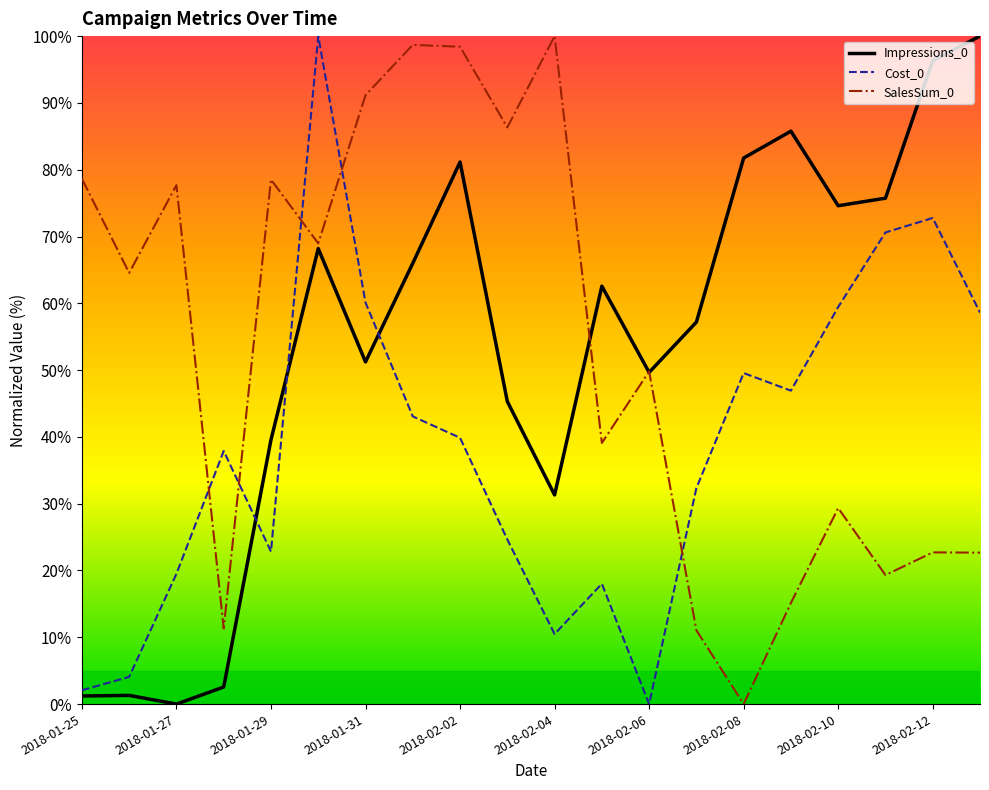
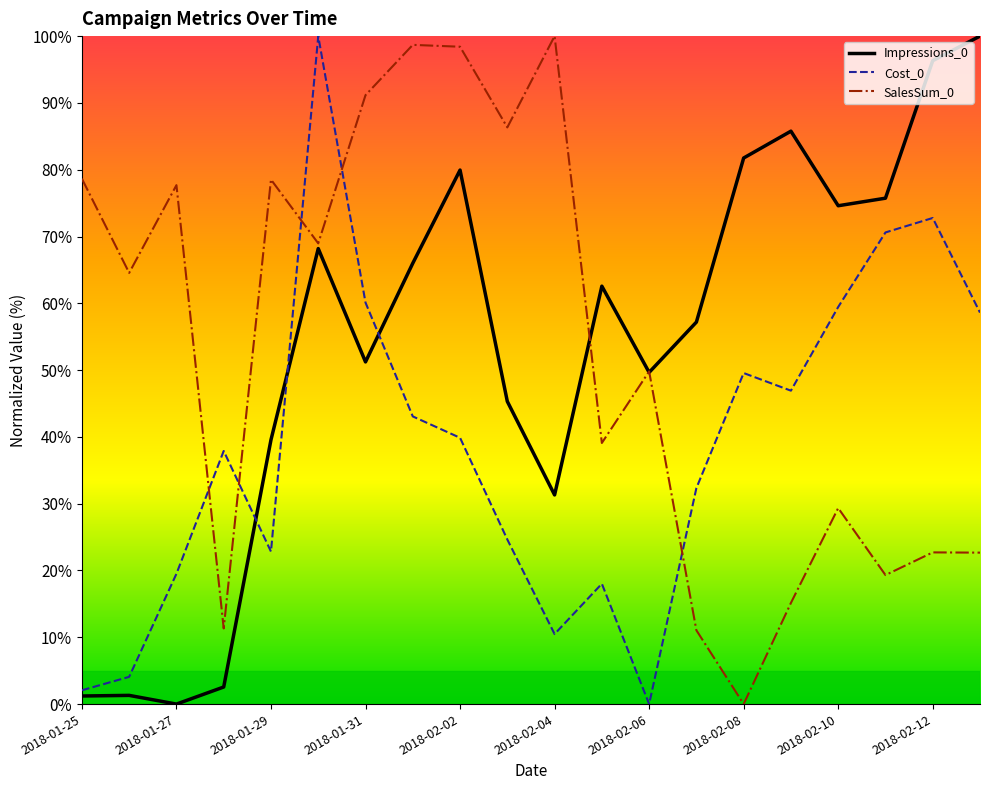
  {
    "Impressions_0": {
      "2018-01-29": "40%",
      "2018-01-31": "51%",
-     "2018-02-02": "81%",
+     "2018-02-02": "80%",
      "2018-02-04": "31%",
      "2018-02-08": "82%",
      "2018-02-10": "75%"
    },
    "Cost_0": {
      "2018-01-27": "20%",
      "2018-01-29": "23%",
      "2018-01-31": "60%",
      "2018-02-02": "40%",
      "2018-02-04": "10%",
      "2018-02-08": "50%",
      "2018-02-10": "59%",
      "2018-02-12": "73%"
    },
    "SalesSum_0": {
      "2018-01-25": "79%",
      "2018-01-27": "78%",
      "2018-01-29": "79%",
      "2018-01-31": "91%",
      "2018-02-02": "98%",
      "2018-02-04": "100%",
      "2018-02-10": "29%",
      "2018-02-12": "23%"
    }
  }
